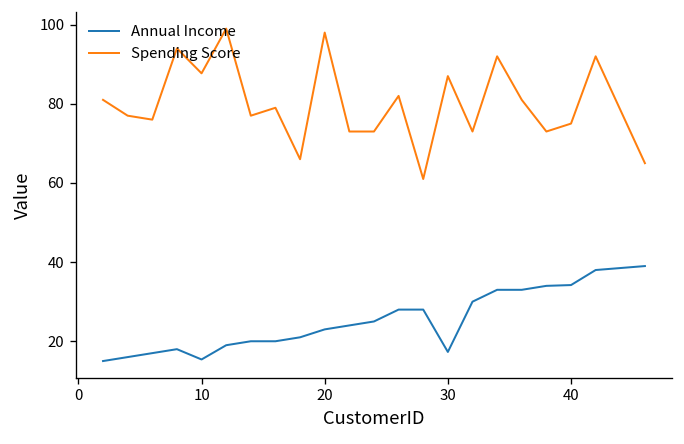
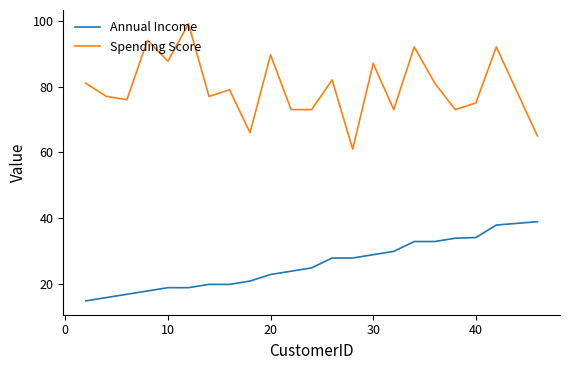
  {
    "Annual Income": {
-     "10": 15,
+     "10": 19,
      "20": 23,
-     "30": 17,
+     "30": 29,
      "40": 34
    },
    "Spending Score": {
      "10": 88,
-     "20": 98,
+     "20": 90,
      "30": 87,
      "40": 75
    }
  }
